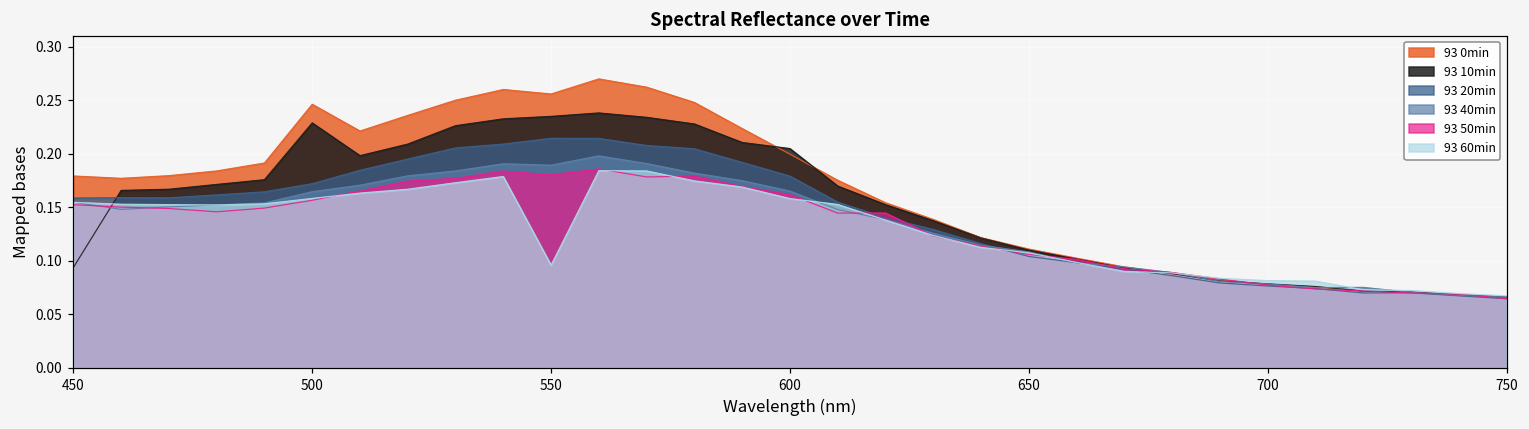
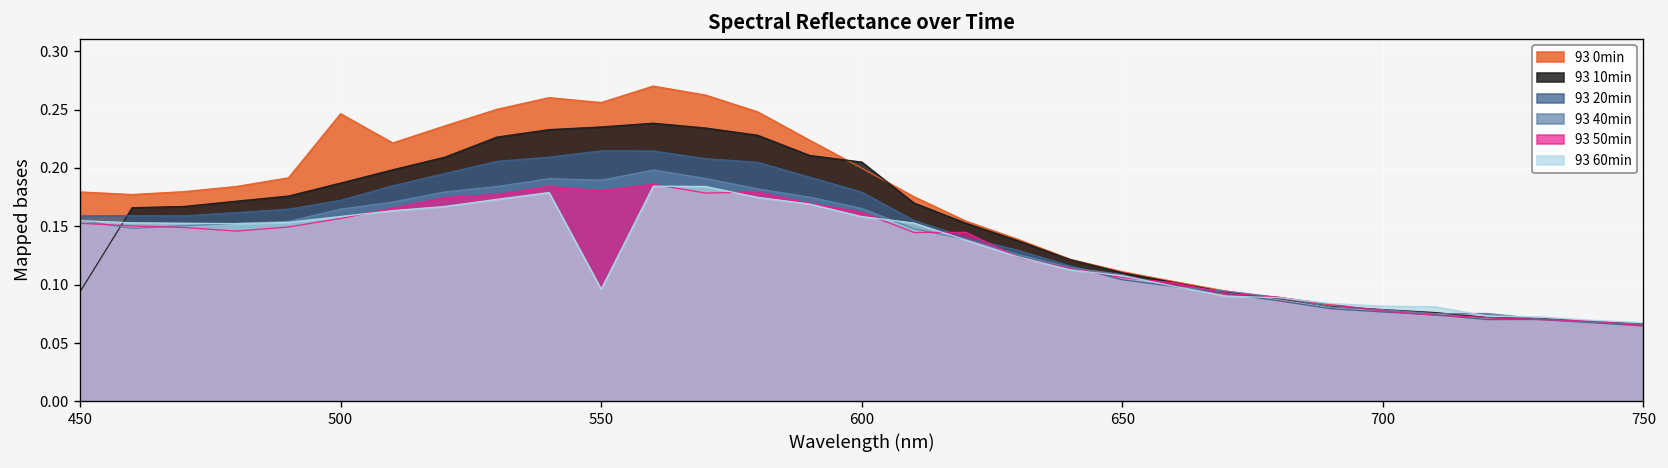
  {
    "93 0min": {
      "450": 0.18,
      "500": 0.25,
      "550": 0.26,
      "600": 0.20
    },
    "93 10min": {
      "450": 0.09,
-     "500": 0.23,
+     "500": 0.19,
      "550": 0.24,
      "600": 0.21
    },
    "93 50min": {
      "550": 0.18,
      "600": 0.16
    },
    "93 60min": {
      "550": 0.10,
      "600": 0.16,
      "700": 0.08
    }
  }
